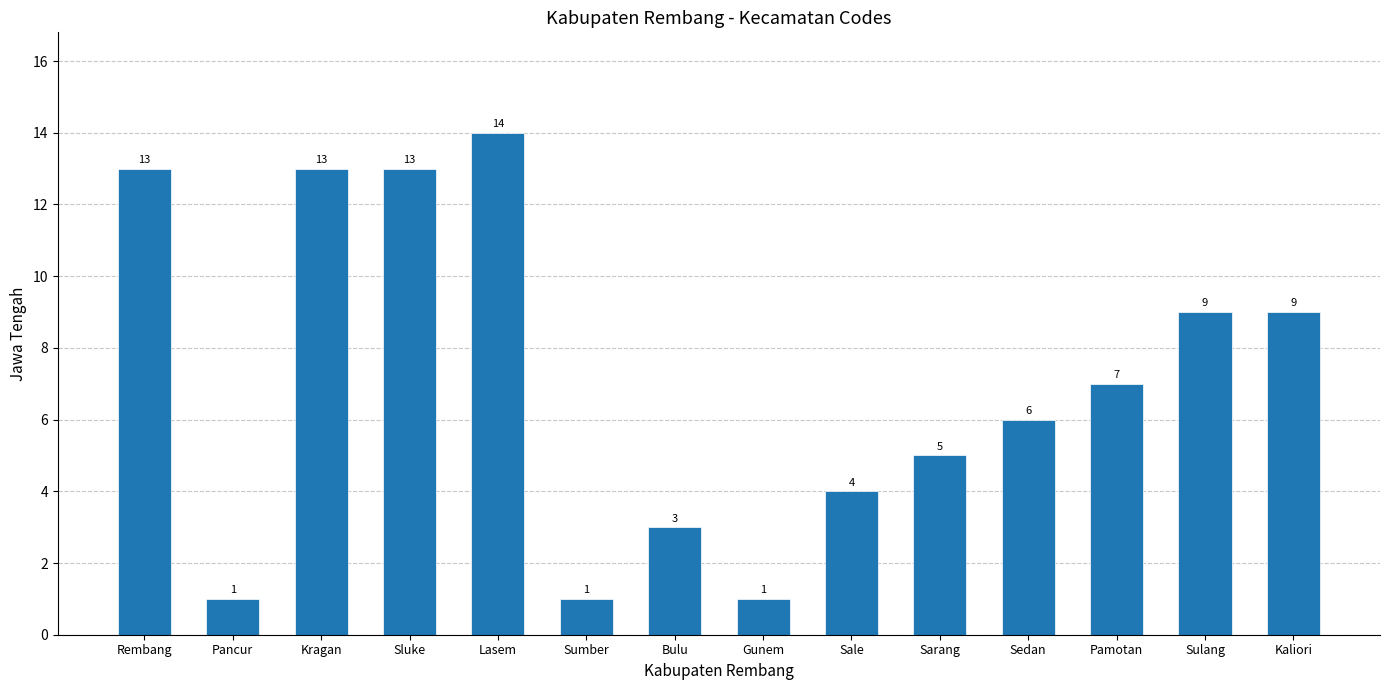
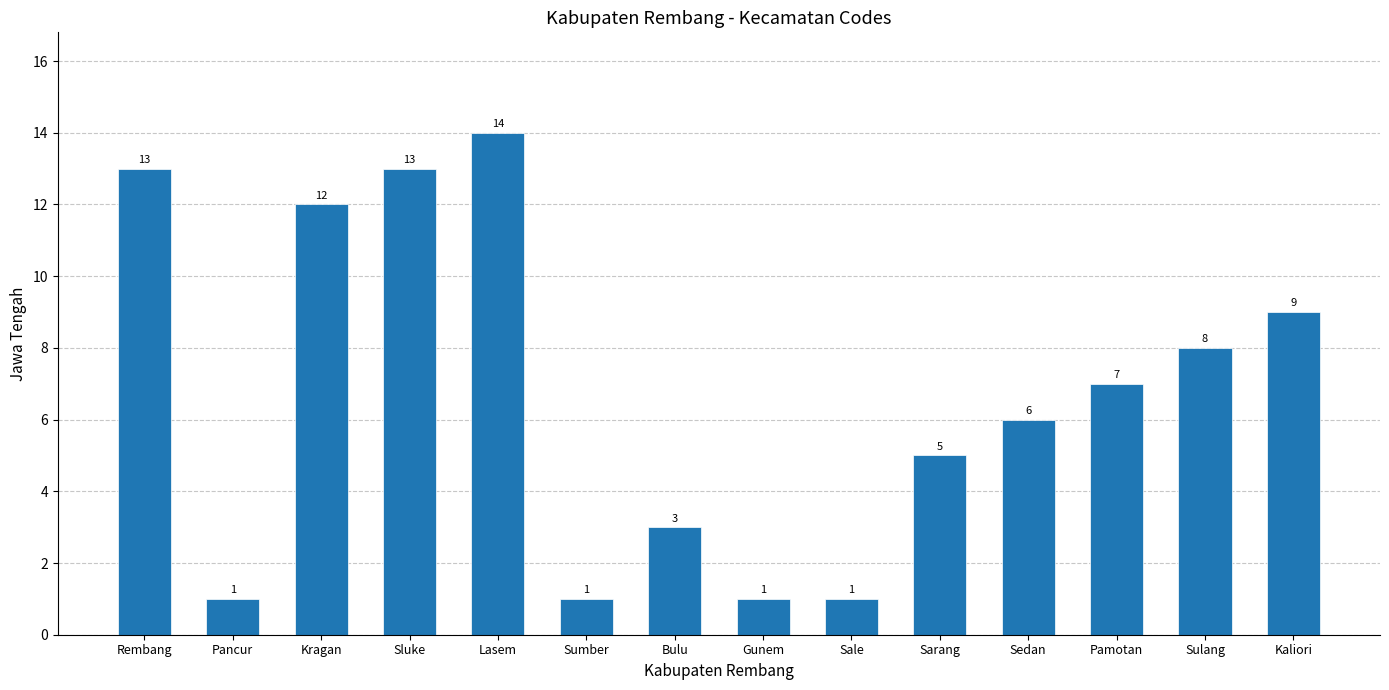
  {
    "Rembang": 13,
    "Pancur": 1,
-   "Kragan": 13,
+   "Kragan": 12,
    "Sluke": 13,
    "Lasem": 14,
    "Sumber": 1,
    "Bulu": 3,
    "Gunem": 1,
-   "Sale": 4,
+   "Sale": 1,
    "Sarang": 5,
    "Sedan": 6,
    "Pamotan": 7,
-   "Sulang": 9,
+   "Sulang": 8,
    "Kaliori": 9
  }
